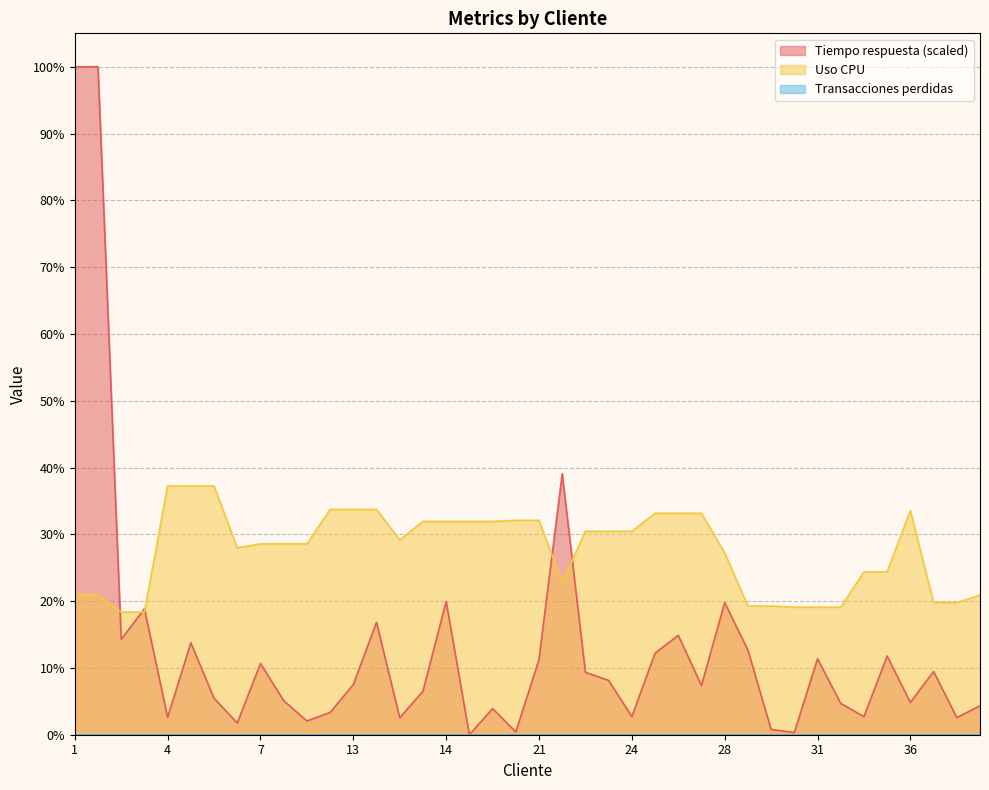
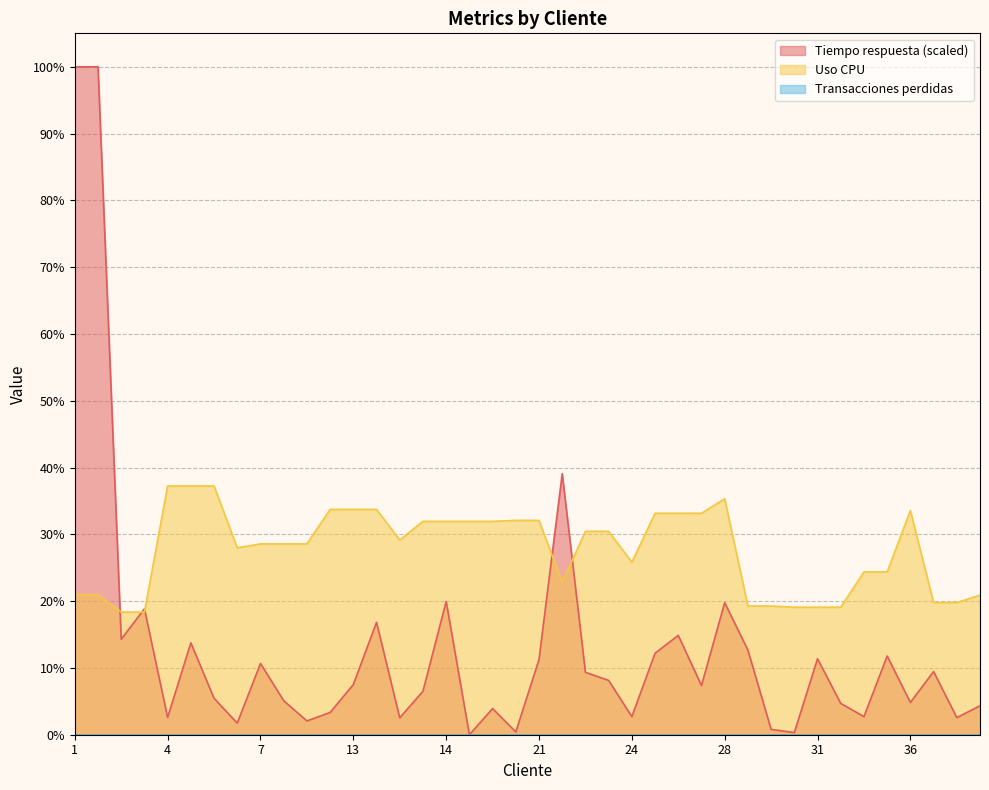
  {
    "Tiempo respuesta (scaled)": {
      "4": "3%",
      "24": "3%",
      "28": "20%",
      "36": "5%"
    },
    "Uso CPU": {
      "4": "37%",
-     "24": "30%",
-     "28": "27%",
+     "24": "26%",
+     "28": "35%",
      "36": "34%"
    },
    "Transacciones perdidas": {
      "4": "0%",
      "24": "0%",
      "28": "0%",
      "36": "0%"
    }
  }
